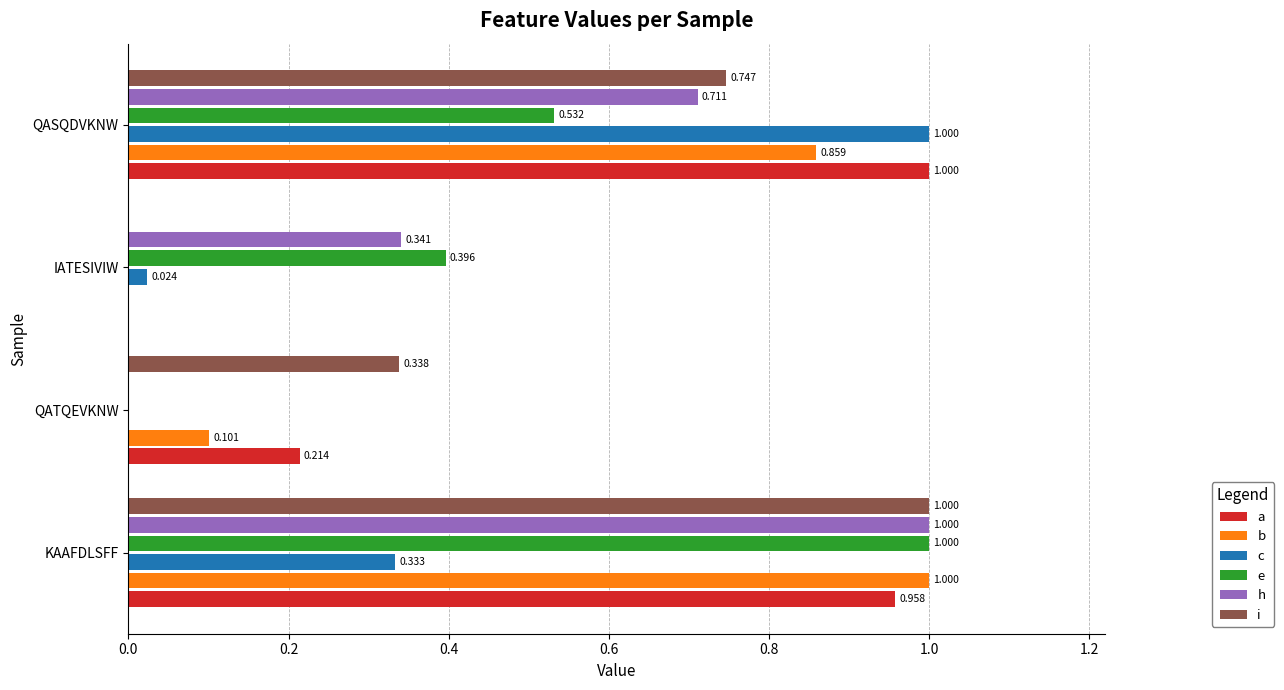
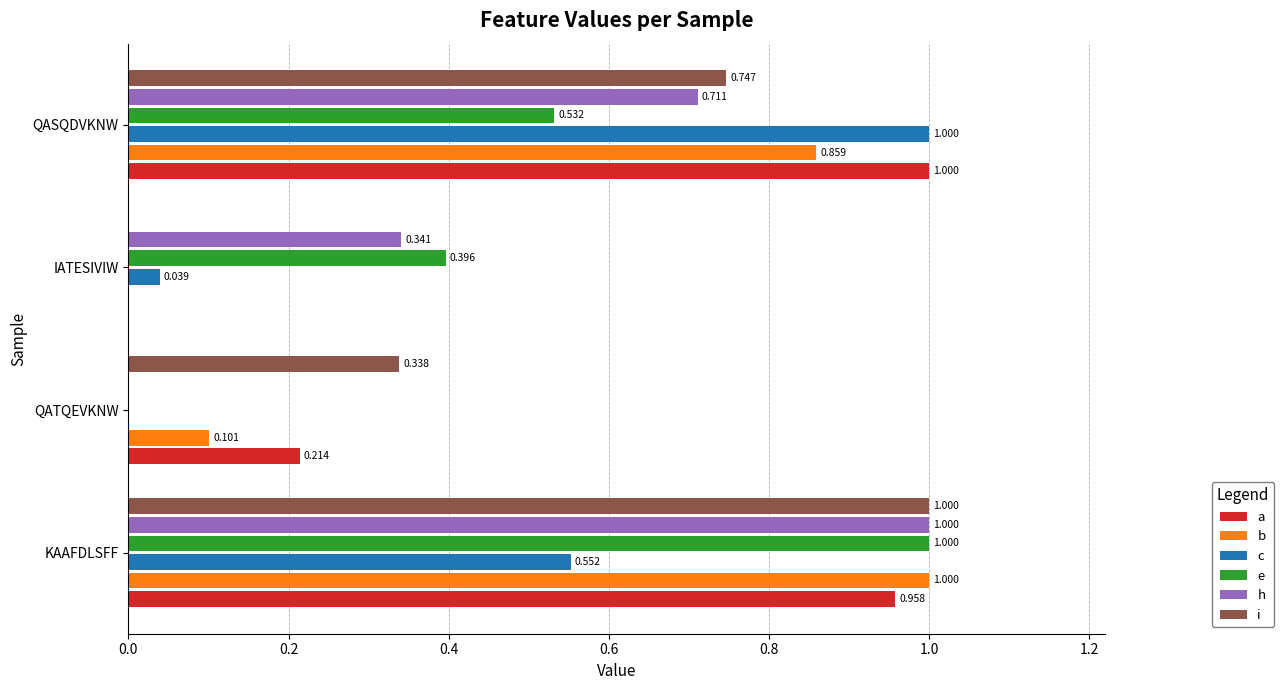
  {
    "a": {
      "QASQDVKNW": 1.000,
      "QATQEVKNW": 0.214,
      "KAAFDLSFF": 0.958
    },
    "b": {
      "QASQDVKNW": 0.859,
      "QATQEVKNW": 0.101,
      "KAAFDLSFF": 1.000
    },
    "c": {
      "QASQDVKNW": 1.000,
-     "IATESIVIW": 0.024,
-     "KAAFDLSFF": 0.333
+     "IATESIVIW": 0.039,
+     "KAAFDLSFF": 0.552
    },
    "e": {
      "QASQDVKNW": 0.532,
      "IATESIVIW": 0.396,
      "KAAFDLSFF": 1.000
    },
    "h": {
      "QASQDVKNW": 0.711,
      "IATESIVIW": 0.341,
      "KAAFDLSFF": 1.000
    },
    "i": {
      "QASQDVKNW": 0.747,
      "QATQEVKNW": 0.338,
      "KAAFDLSFF": 1.000
    }
  }
